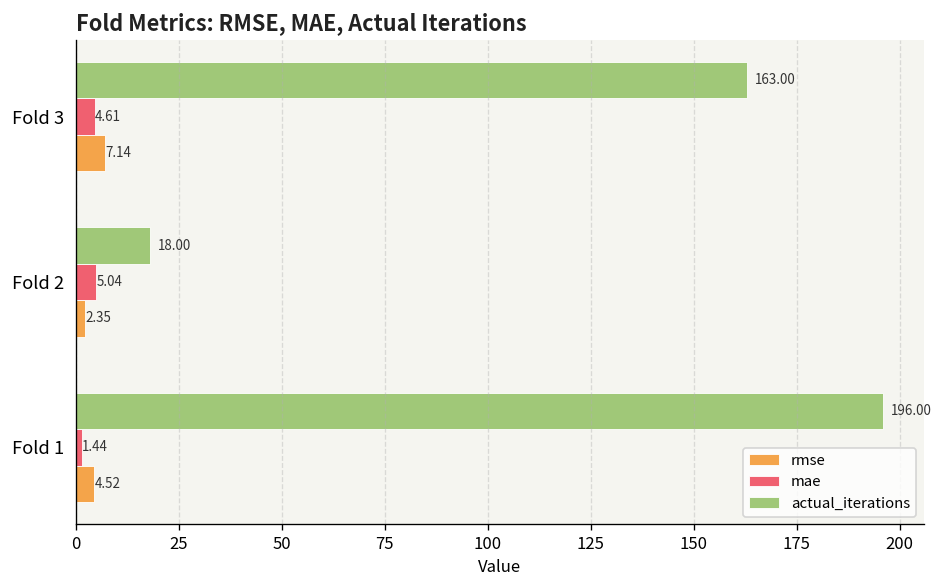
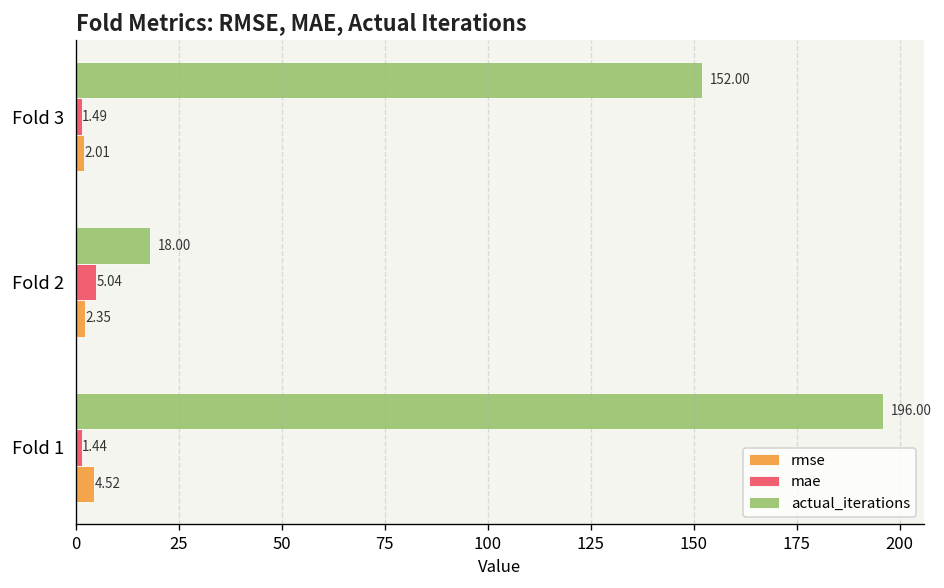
  {
    "rmse": {
-     "Fold 3": 7.14,
+     "Fold 3": 2.01,
      "Fold 2": 2.35,
      "Fold 1": 4.52
    },
    "mae": {
-     "Fold 3": 4.61,
+     "Fold 3": 1.49,
      "Fold 2": 5.04,
      "Fold 1": 1.44
    },
    "actual_iterations": {
-     "Fold 3": 163.00,
+     "Fold 3": 152.00,
      "Fold 2": 18.00,
      "Fold 1": 196.00
    }
  }
